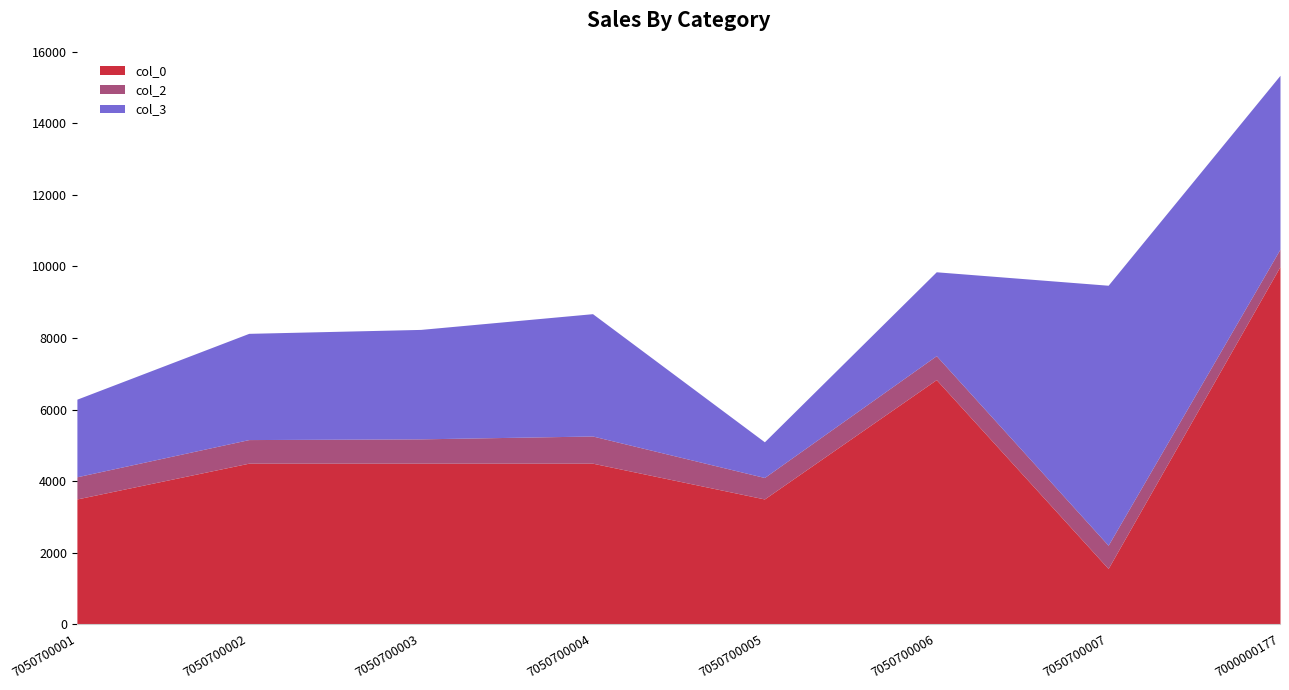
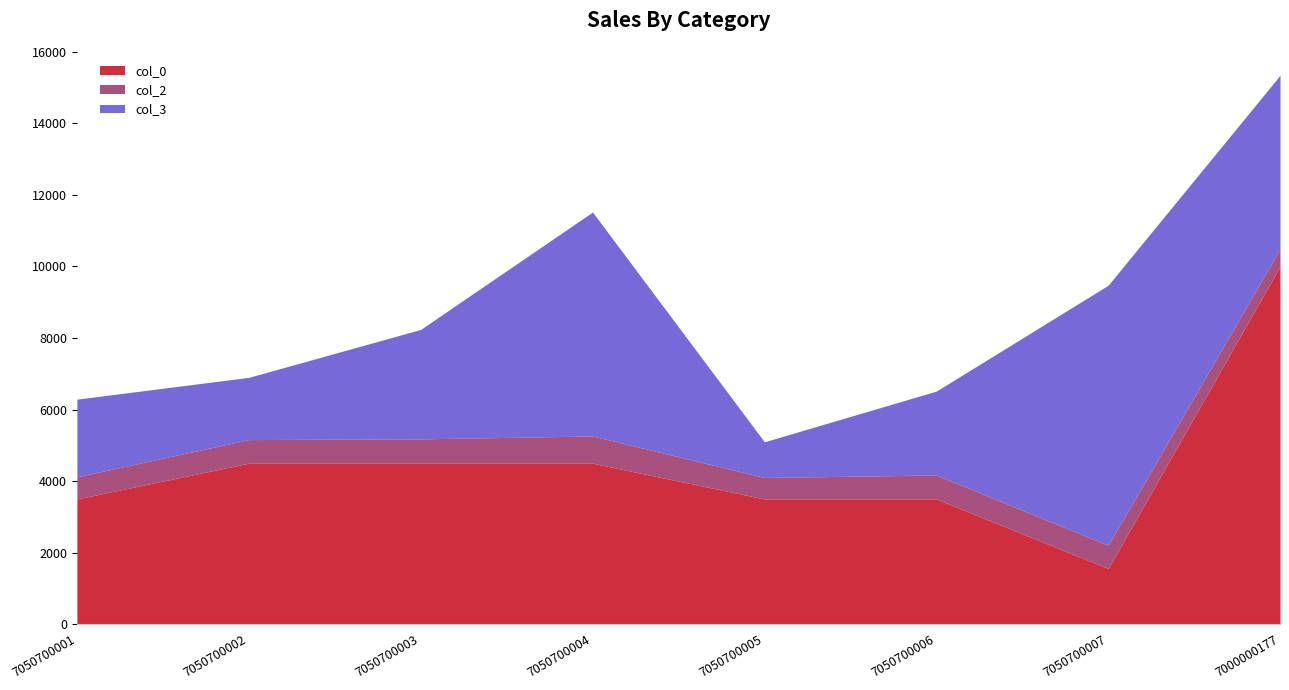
  {
    "col_0": {
      "7050700001": 3500,
      "7050700002": 4500,
      "7050700003": 4500,
      "7050700004": 4500,
      "7050700005": 3500,
-     "7050700006": 6800,
+     "7050700006": 3500,
      "7050700007": 1600,
      "7000000177": 10000
    },
    "col_2": {
      "7050700001": 600,
      "7050700002": 700,
      "7050700003": 700,
      "7050700004": 800,
      "7050700005": 600,
      "7050700006": 700,
      "7050700007": 700,
      "7000000177": 500
    },
    "col_3": {
      "7050700001": 2200,
-     "7050700002": 3000,
+     "7050700002": 1700,
      "7050700003": 3100,
-     "7050700004": 3400,
+     "7050700004": 6300,
      "7050700005": 1000,
      "7050700006": 2300,
      "7050700007": 7300,
      "7000000177": 4900
    }
  }
